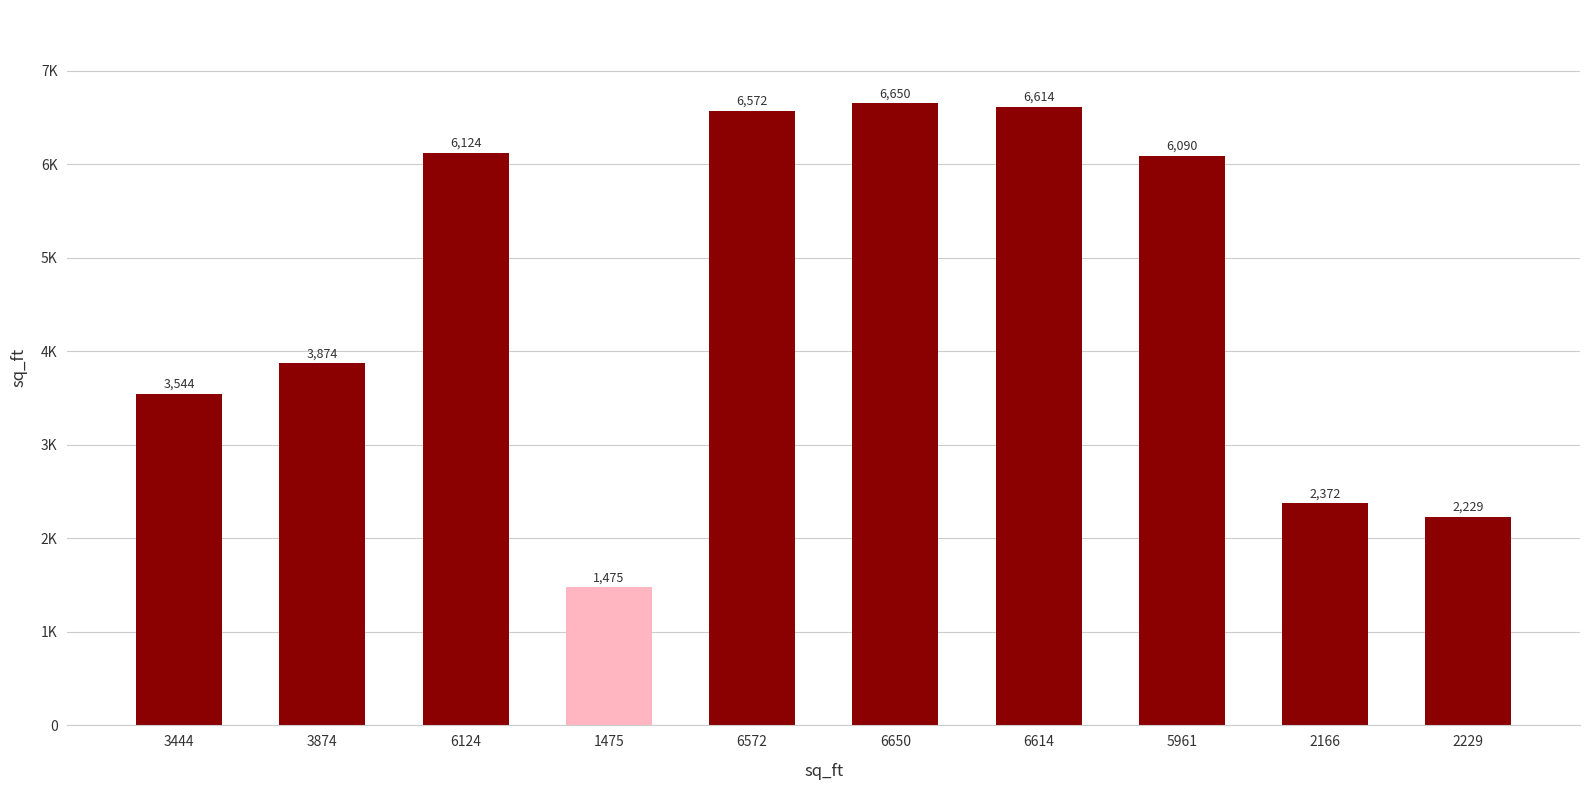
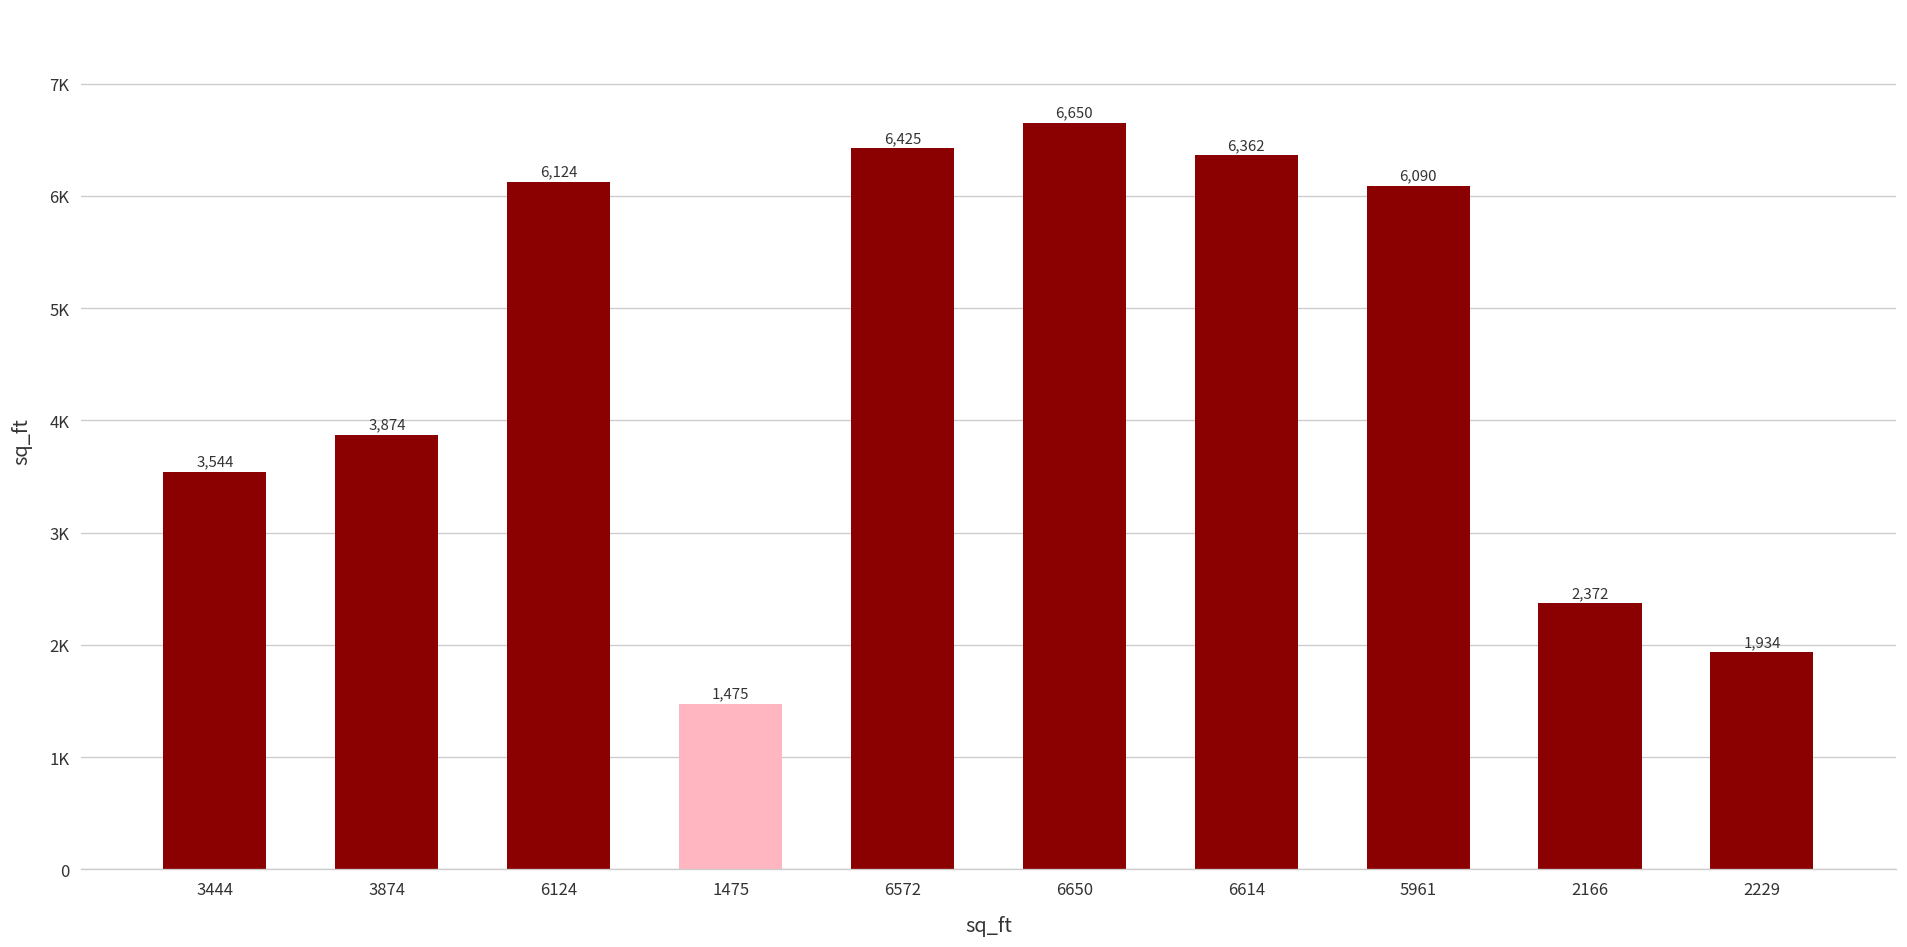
  {
    "3444": "3,544",
    "3874": "3,874",
    "6124": "6,124",
    "1475": "1,475",
-   "6572": "6,572",
+   "6572": "6,425",
    "6650": "6,650",
-   "6614": "6,614",
+   "6614": "6,362",
    "5961": "6,090",
    "2166": "2,372",
-   "2229": "2,229"
+   "2229": "1,934"
  }
